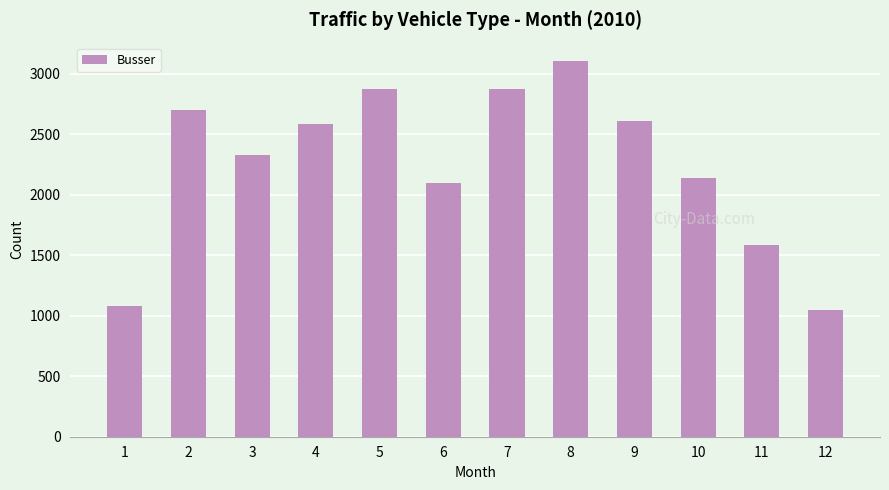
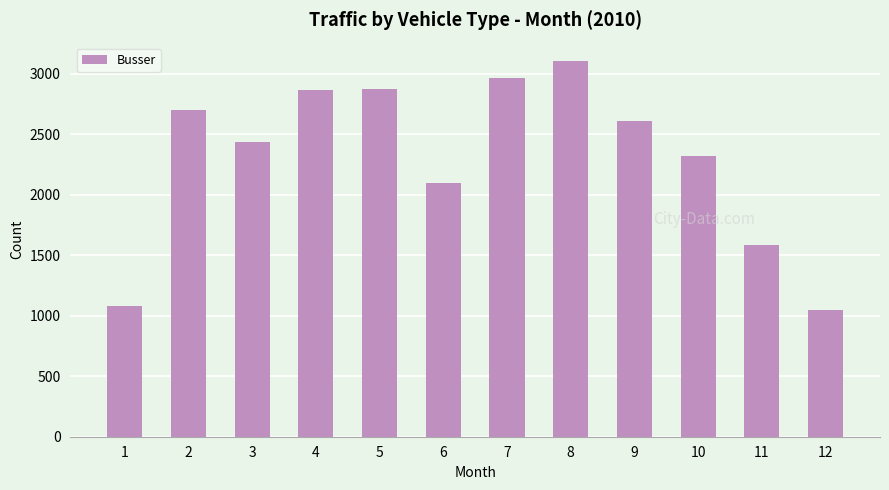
  {
    "1": 1080,
    "2": 2700,
-   "3": 2330,
-   "4": 2590,
+   "3": 2440,
+   "4": 2870,
    "5": 2880,
    "6": 2100,
-   "7": 2880,
+   "7": 2960,
    "8": 3100,
    "9": 2620,
-   "10": 2140,
+   "10": 2320,
    "11": 1580,
    "12": 1050
  }
